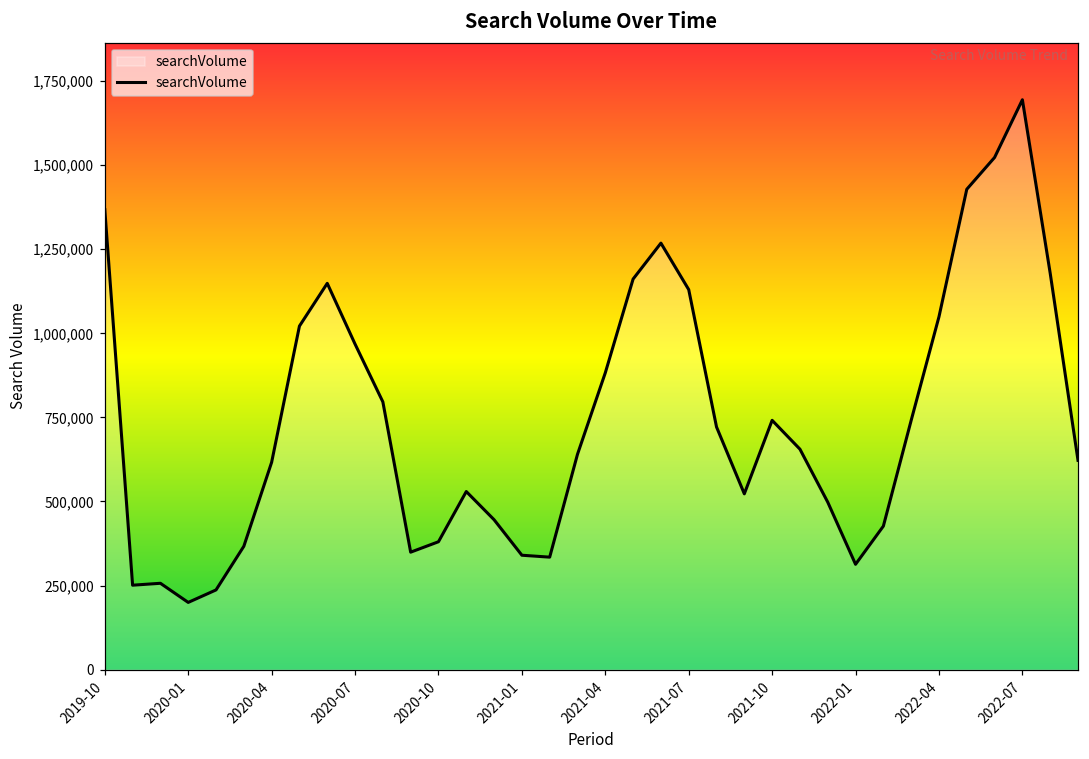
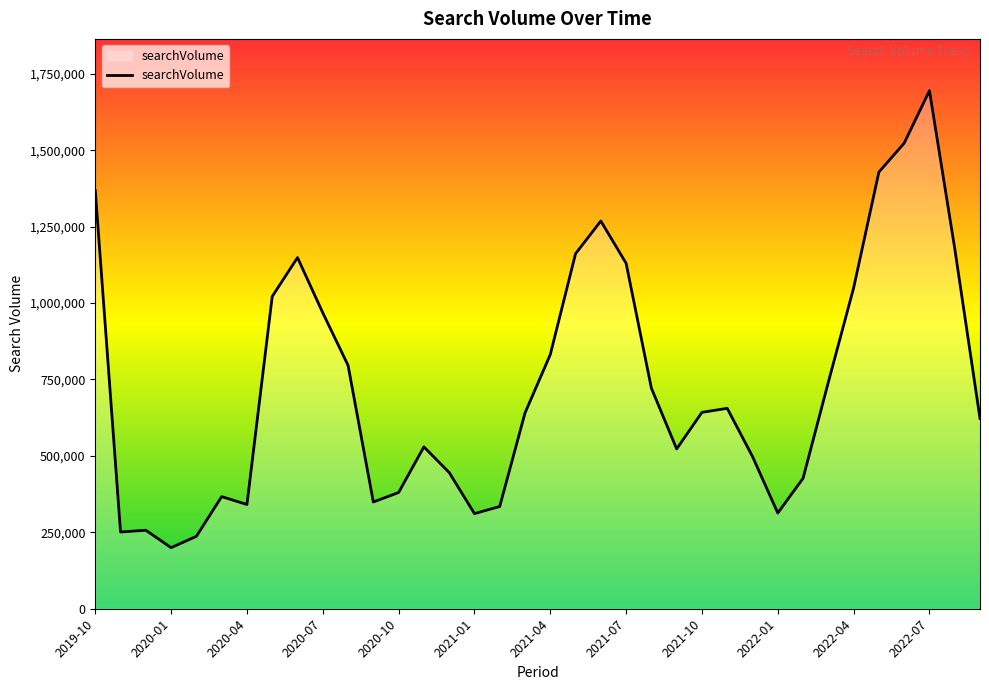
  {
    "2019-10": "1,370,000",
    "2020-01": "200,000",
-   "2020-04": "620,000",
+   "2020-04": "340,000",
    "2020-07": "970,000",
    "2020-10": "380,000",
-   "2021-01": "340,000",
-   "2021-04": "880,000",
+   "2021-01": "310,000",
+   "2021-04": "830,000",
    "2021-07": "1,130,000",
-   "2021-10": "740,000",
+   "2021-10": "640,000",
    "2022-01": "310,000",
    "2022-04": "1,050,000",
    "2022-07": "1,690,000"
  }
